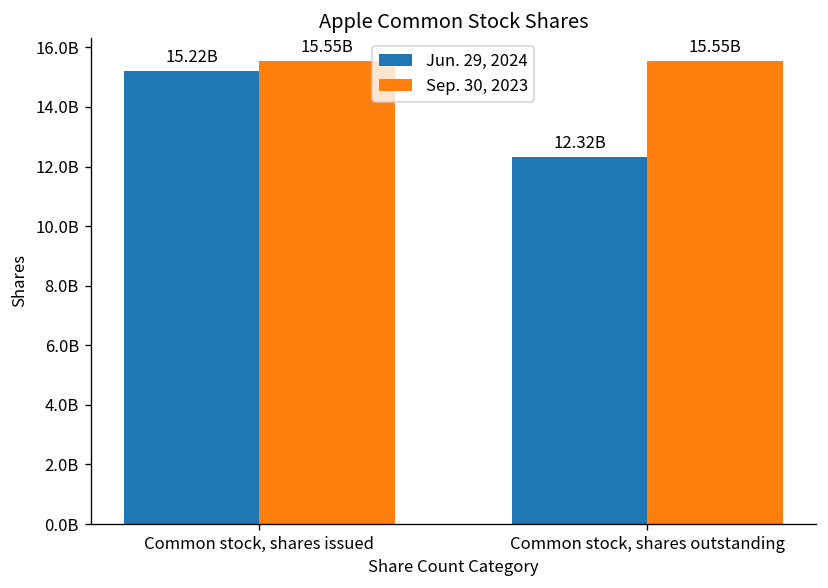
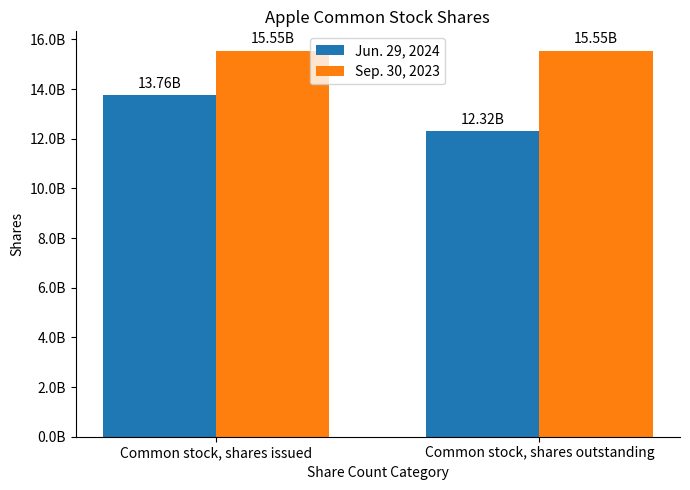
  {
    "Jun. 29, 2024": {
-     "Common stock, shares issued": "15.22B",
+     "Common stock, shares issued": "13.76B",
      "Common stock, shares outstanding": "12.32B"
    },
    "Sep. 30, 2023": {
      "Common stock, shares issued": "15.55B",
      "Common stock, shares outstanding": "15.55B"
    }
  }
